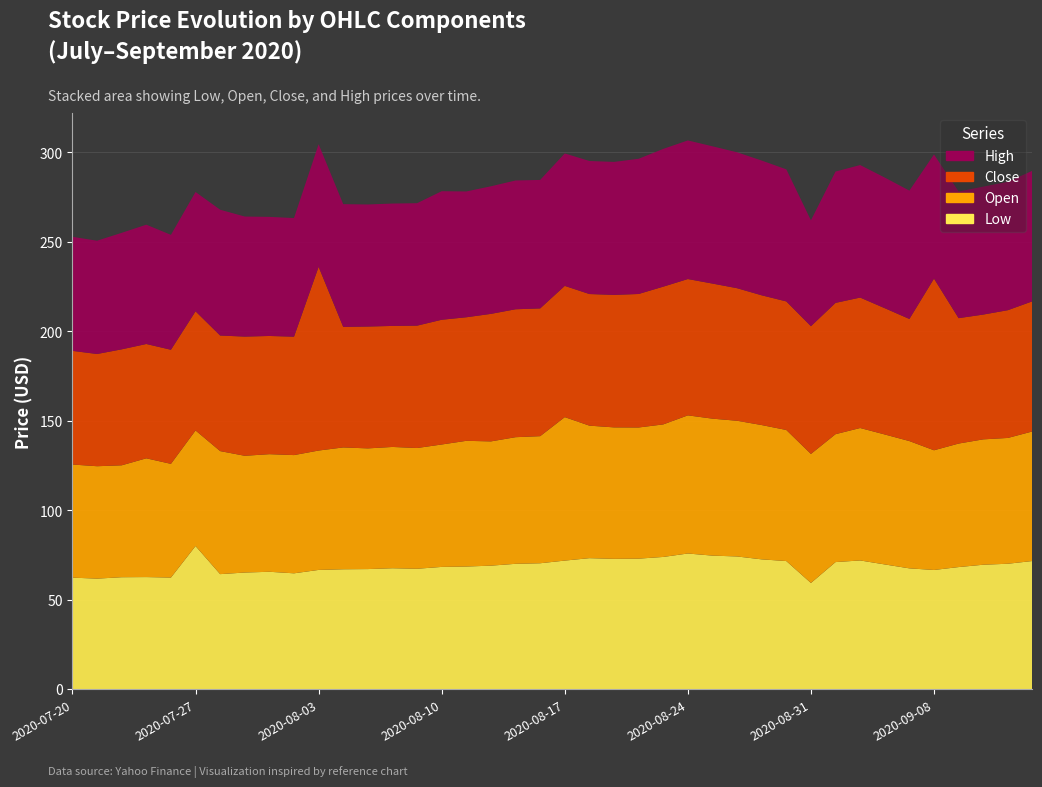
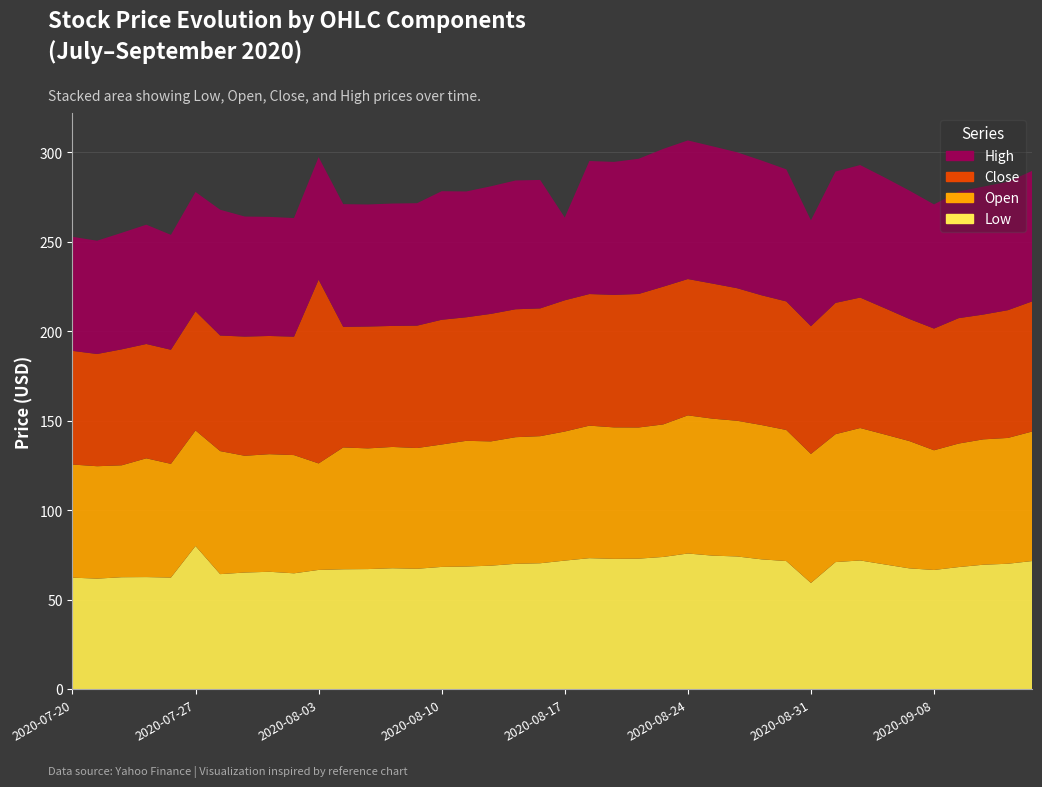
  {
    "Low": {
      "2020-07-20": 62,
      "2020-07-27": 80,
      "2020-08-03": 67,
      "2020-08-10": 68,
      "2020-08-17": 72,
      "2020-08-24": 76,
      "2020-08-31": 59,
      "2020-09-08": 67
    },
    "Open": {
      "2020-07-20": 63,
      "2020-07-27": 65,
-     "2020-08-03": 67,
+     "2020-08-03": 60,
      "2020-08-10": 68,
-     "2020-08-17": 80,
+     "2020-08-17": 72,
      "2020-08-24": 77,
      "2020-08-31": 72,
      "2020-09-08": 67
    },
    "Close": {
      "2020-07-20": 64,
      "2020-07-27": 67,
      "2020-08-03": 103,
      "2020-08-10": 70,
      "2020-08-17": 73,
      "2020-08-24": 76,
      "2020-08-31": 71,
-     "2020-09-08": 96
+     "2020-09-08": 68
    },
    "High": {
      "2020-07-20": 64,
      "2020-07-27": 67,
      "2020-08-03": 68,
      "2020-08-10": 72,
-     "2020-08-17": 74,
+     "2020-08-17": 46,
      "2020-08-24": 77,
      "2020-08-31": 59,
      "2020-09-08": 69
    }
  }
